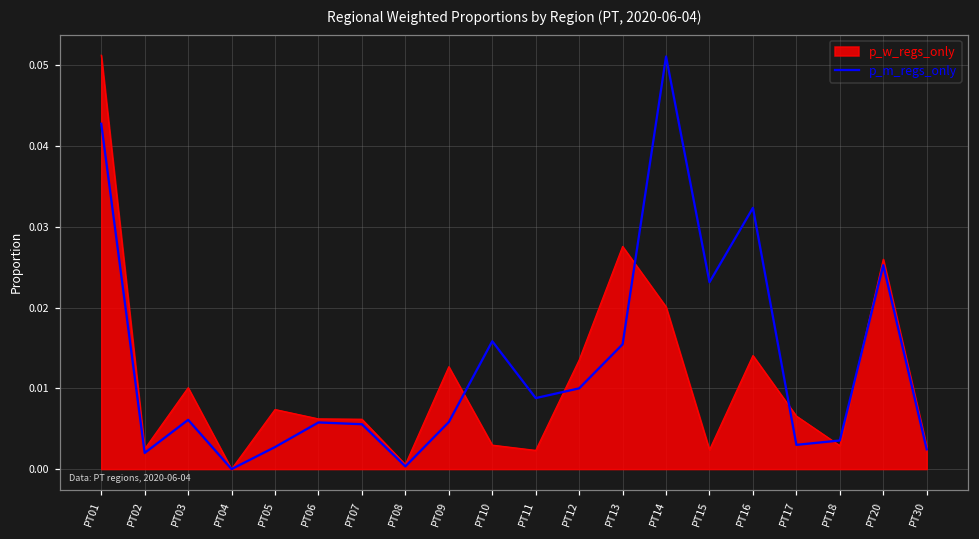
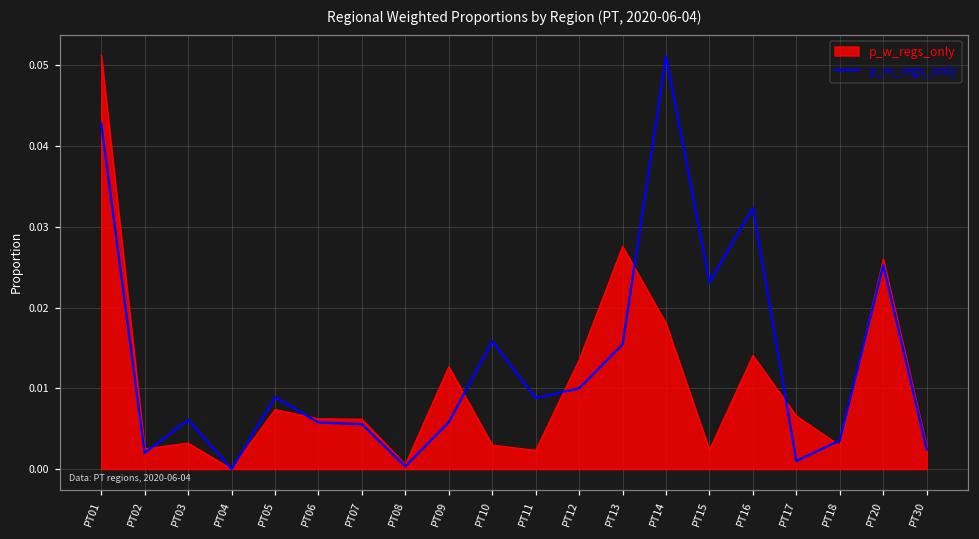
  {
    "p_w_regs_only": {
      "PT01": 0.051,
      "PT02": 0.002,
-     "PT03": 0.010,
+     "PT03": 0.003,
      "PT05": 0.007,
      "PT06": 0.006,
      "PT07": 0.006,
      "PT09": 0.013,
      "PT10": 0.003,
      "PT11": 0.002,
      "PT12": 0.014,
      "PT13": 0.028,
-     "PT14": 0.020,
+     "PT14": 0.018,
      "PT15": 0.002,
      "PT16": 0.014,
      "PT17": 0.007,
      "PT18": 0.003,
      "PT20": 0.026,
      "PT30": 0.003
    },
    "p_m_regs_only": {
      "PT01": 0.043,
      "PT03": 0.006,
-     "PT05": 0.003,
+     "PT05": 0.009,
      "PT06": 0.006,
      "PT07": 0.006,
      "PT09": 0.006,
      "PT10": 0.016,
      "PT11": 0.009,
      "PT12": 0.010,
      "PT13": 0.015,
      "PT14": 0.051,
      "PT15": 0.023,
      "PT16": 0.032,
-     "PT17": 0.003,
+     "PT17": 0.001,
      "PT18": 0.004,
      "PT20": 0.025,
      "PT30": 0.002
    }
  }
